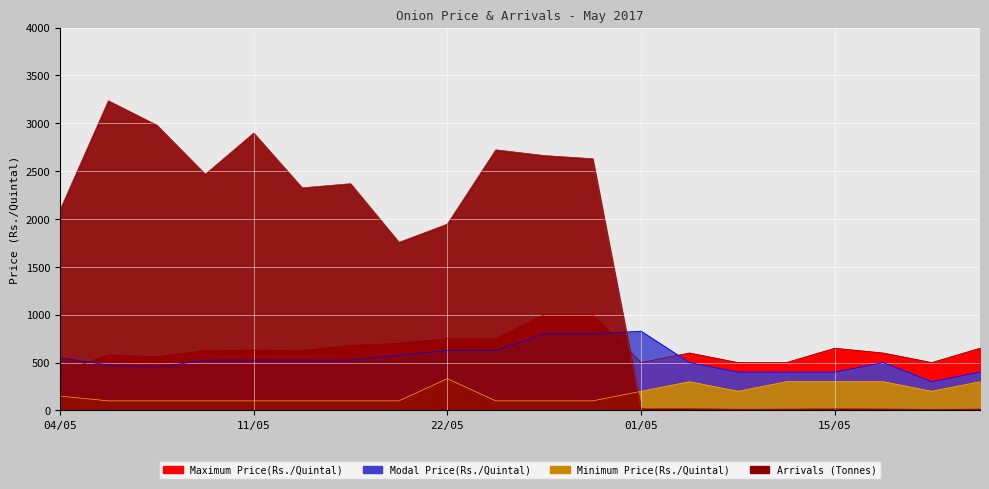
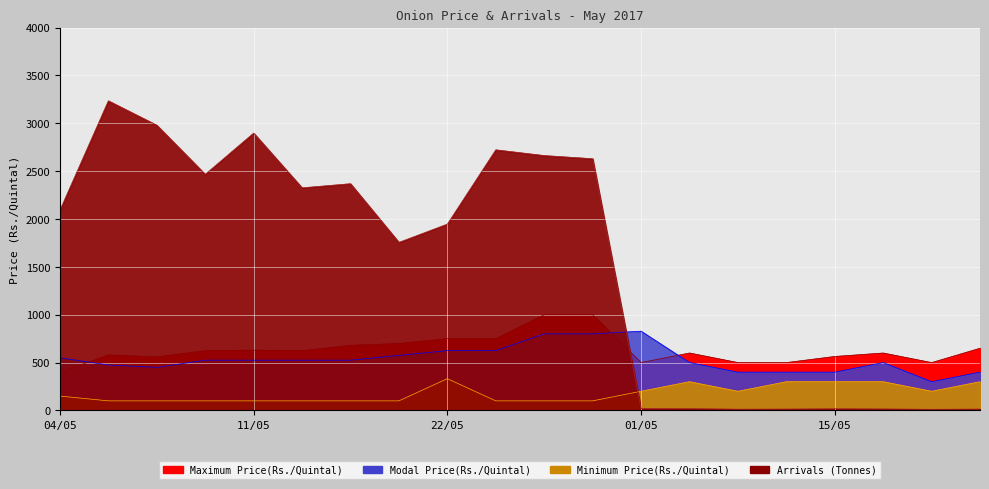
  {
    "Maximum Price(Rs./Quintal)": {
      "04/05": 400,
      "11/05": 600,
      "22/05": 800,
      "01/05": 500,
-     "15/05": 700
+     "15/05": 600
    },
    "Modal Price(Rs./Quintal)": {
      "04/05": 600,
      "11/05": 500,
      "22/05": 600,
      "01/05": 800,
      "15/05": 400
    },
    "Minimum Price(Rs./Quintal)": {
      "04/05": 200,
      "11/05": 100,
      "22/05": 300,
      "01/05": 200,
      "15/05": 300
    },
    "Arrivals (Tonnes)": {
      "04/05": 2100,
      "11/05": 2900,
      "22/05": 1900,
      "01/05": 0,
      "15/05": 0
    }
  }
